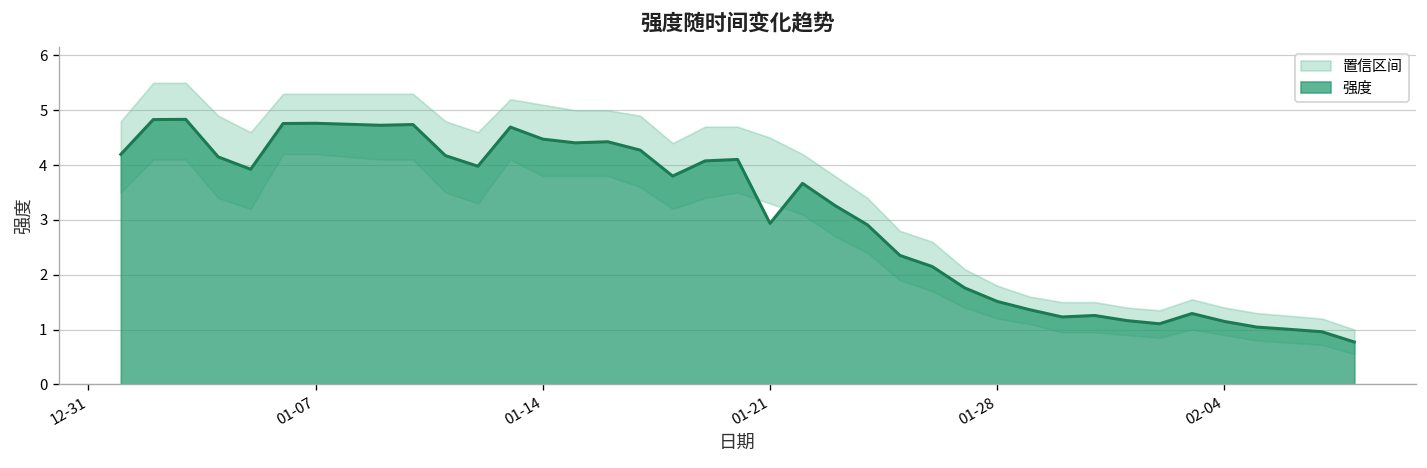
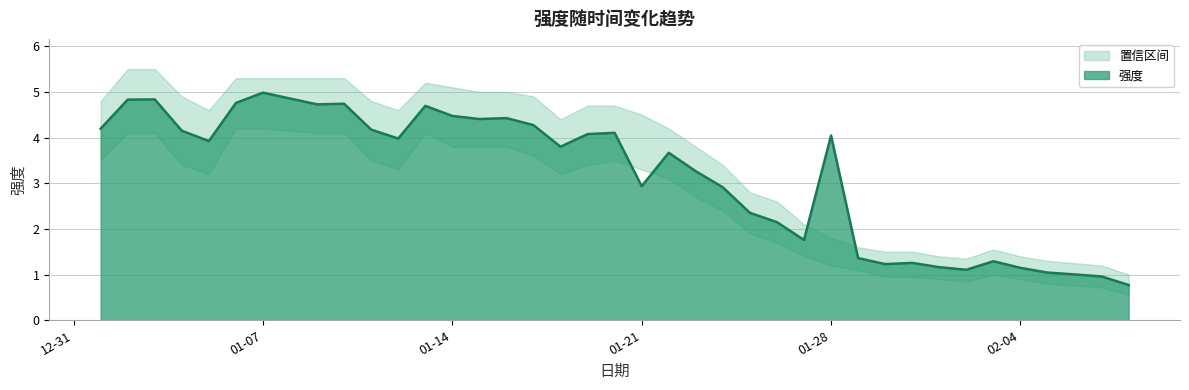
  {
    "强度": {
-     "01-07": 4.8,
+     "01-07": 5.0,
      "01-14": 4.5,
      "01-21": 2.9,
-     "01-28": 1.5,
+     "01-28": 4.0,
      "02-04": 1.1
    }
  }
